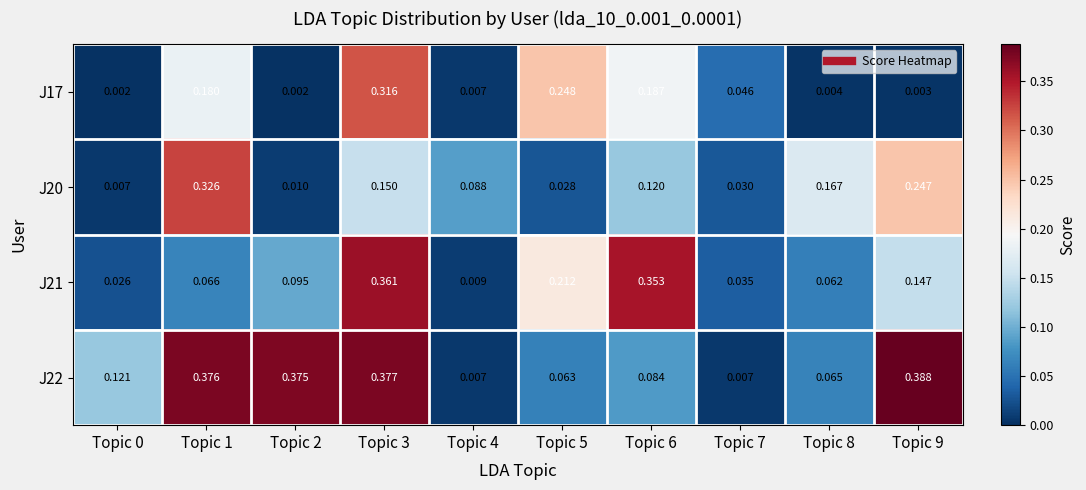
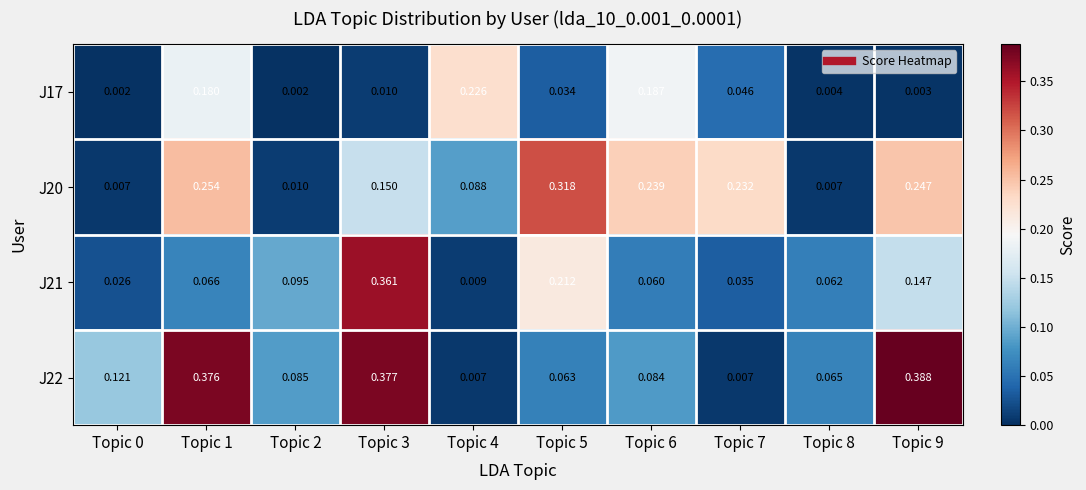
  {
    "J17": {
      "Topic 0": 0.002,
      "Topic 2": 0.002,
-     "Topic 3": 0.316,
-     "Topic 4": 0.007,
-     "Topic 5": 0.248,
+     "Topic 3": 0.010,
+     "Topic 4": 0.226,
+     "Topic 5": 0.034,
      "Topic 7": 0.046,
      "Topic 8": 0.004,
      "Topic 9": 0.003
    },
    "J20": {
      "Topic 0": 0.007,
-     "Topic 1": 0.326,
+     "Topic 1": 0.254,
      "Topic 2": 0.010,
      "Topic 3": 0.150,
      "Topic 4": 0.088,
-     "Topic 5": 0.028,
-     "Topic 6": 0.120,
-     "Topic 7": 0.030,
-     "Topic 8": 0.167,
+     "Topic 5": 0.318,
+     "Topic 6": 0.239,
+     "Topic 7": 0.232,
+     "Topic 8": 0.007,
      "Topic 9": 0.247
    },
    "J21": {
      "Topic 0": 0.026,
      "Topic 1": 0.066,
      "Topic 2": 0.095,
      "Topic 3": 0.361,
      "Topic 4": 0.009,
-     "Topic 6": 0.353,
+     "Topic 6": 0.060,
      "Topic 7": 0.035,
      "Topic 8": 0.062,
      "Topic 9": 0.147
    },
    "J22": {
      "Topic 0": 0.121,
      "Topic 1": 0.376,
-     "Topic 2": 0.375,
+     "Topic 2": 0.085,
      "Topic 3": 0.377,
      "Topic 4": 0.007,
      "Topic 5": 0.063,
      "Topic 6": 0.084,
      "Topic 7": 0.007,
      "Topic 8": 0.065,
      "Topic 9": 0.388
    }
  }
